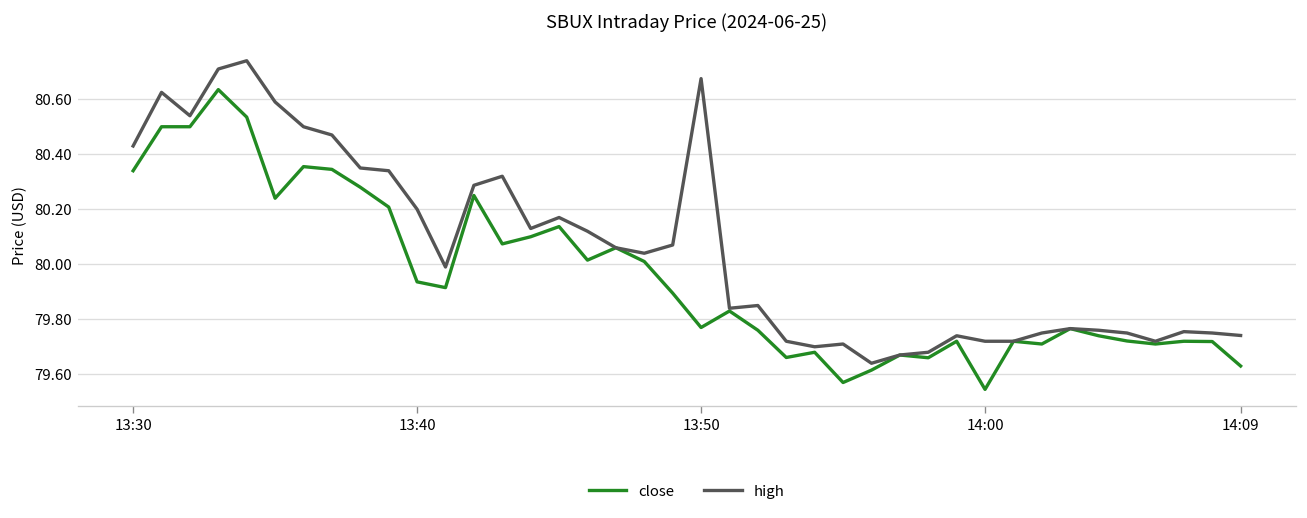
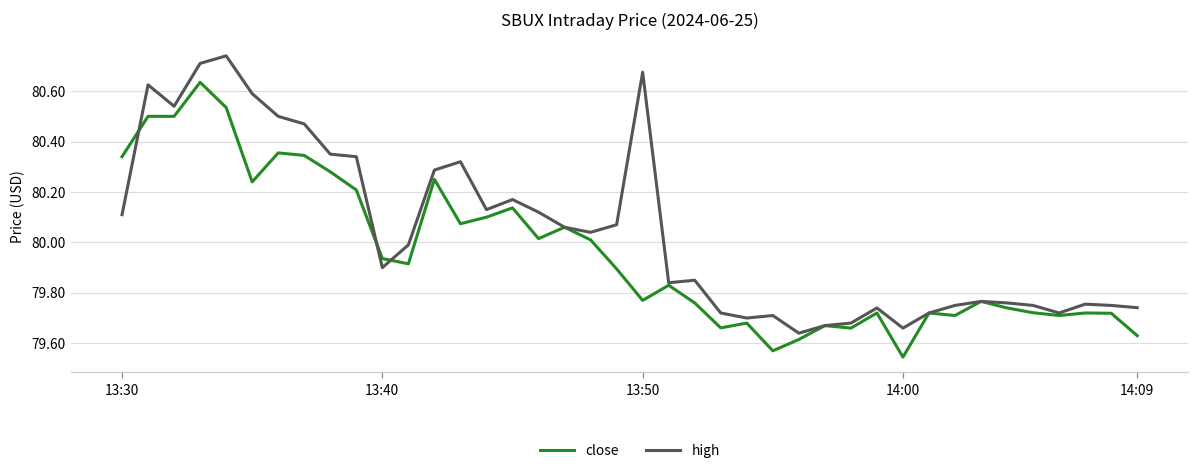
  {
    "close": {
      "13:30": 80.34,
      "13:40": 79.94,
      "13:50": 79.77,
      "14:00": 79.55,
      "14:09": 79.63
    },
    "high": {
-     "13:30": 80.43,
-     "13:40": 80.2,
+     "13:30": 80.11,
+     "13:40": 79.9,
      "13:50": 80.68,
-     "14:00": 79.72,
+     "14:00": 79.66,
      "14:09": 79.74
    }
  }
